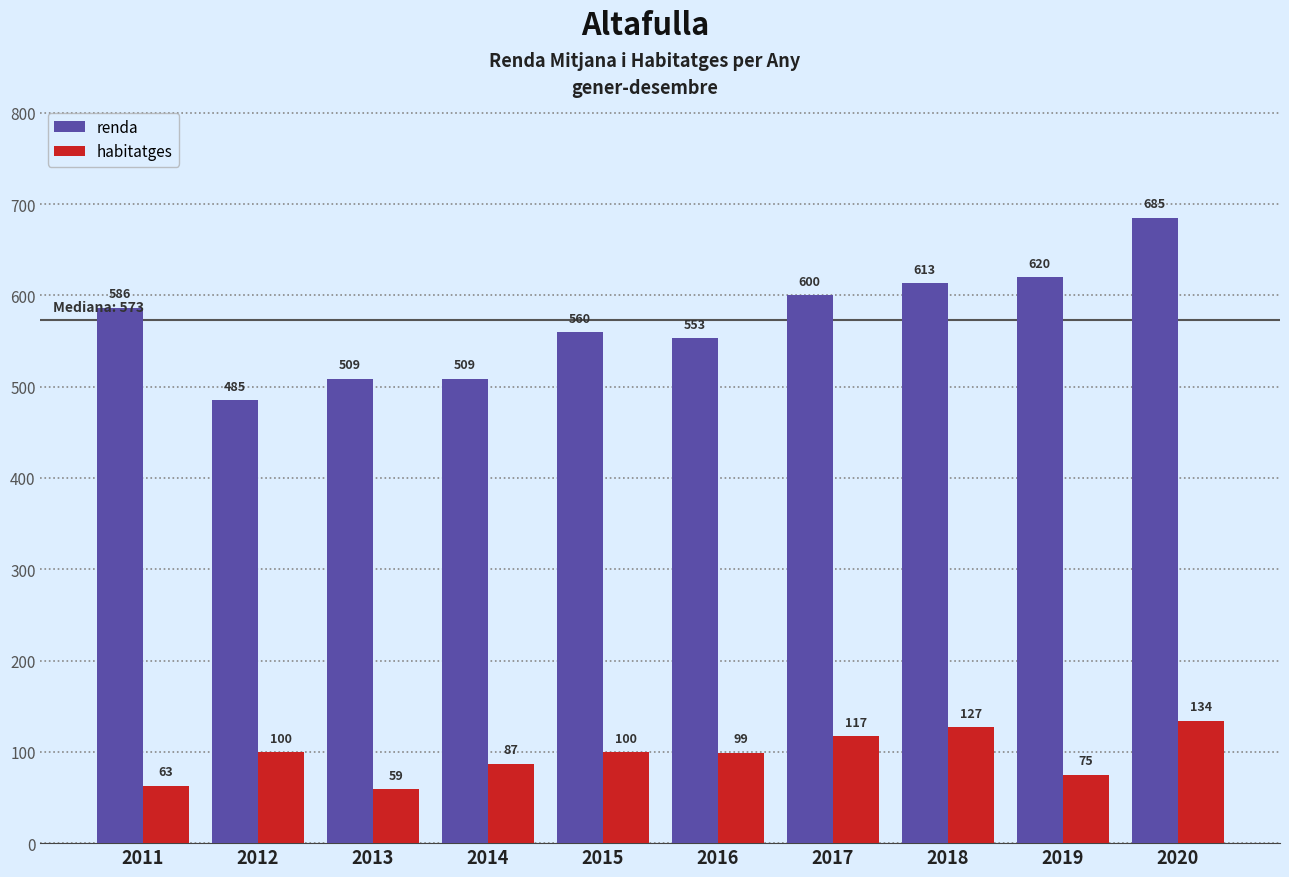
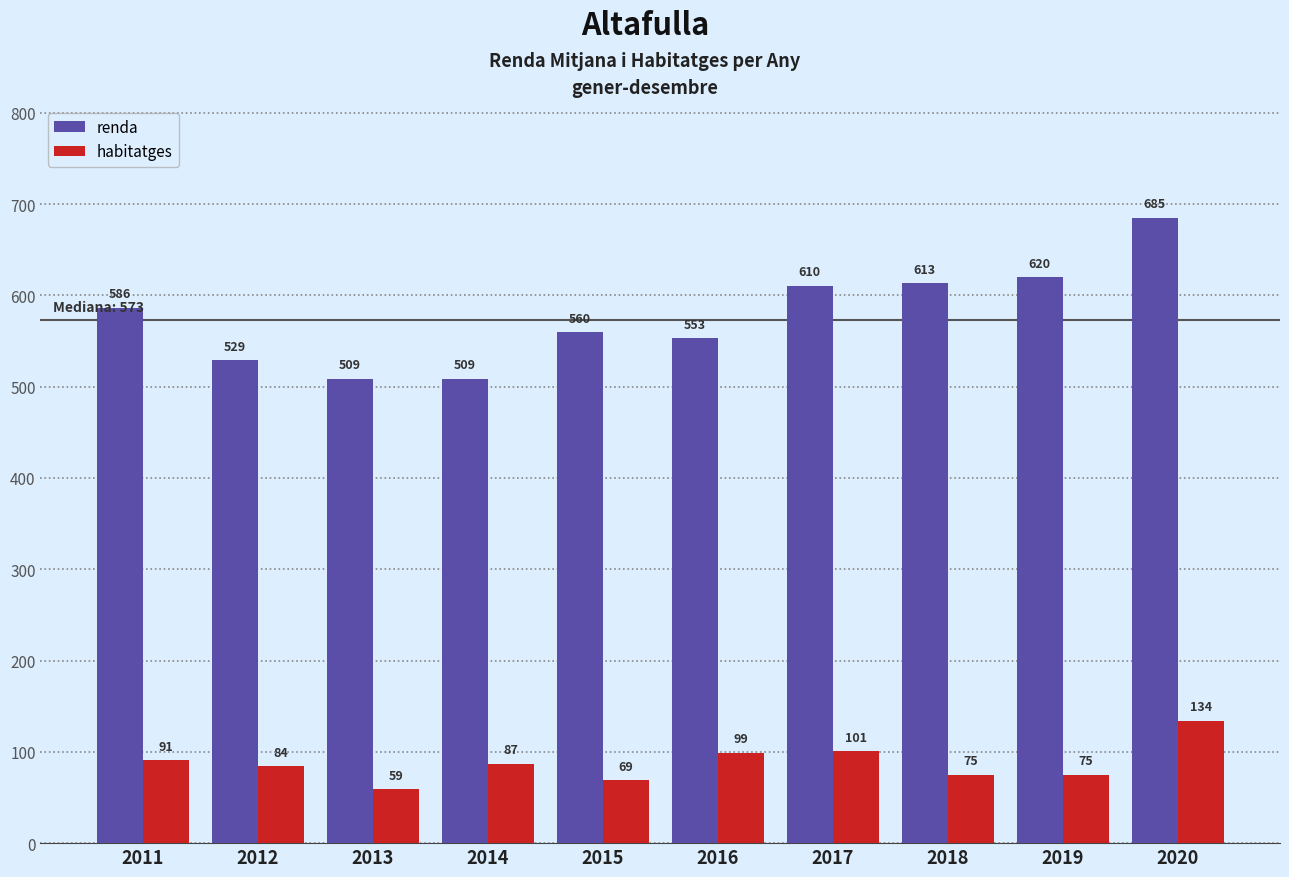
  {
    "renda": {
      "2011": 586,
-     "2012": 485,
+     "2012": 529,
      "2013": 509,
      "2014": 509,
      "2015": 560,
      "2016": 553,
-     "2017": 600,
+     "2017": 610,
      "2018": 613,
      "2019": 620,
      "2020": 685
    },
    "habitatges": {
-     "2011": 63,
-     "2012": 100,
+     "2011": 91,
+     "2012": 84,
      "2013": 59,
      "2014": 87,
-     "2015": 100,
+     "2015": 69,
      "2016": 99,
-     "2017": 117,
-     "2018": 127,
+     "2017": 101,
+     "2018": 75,
      "2019": 75,
      "2020": 134
    }
  }
